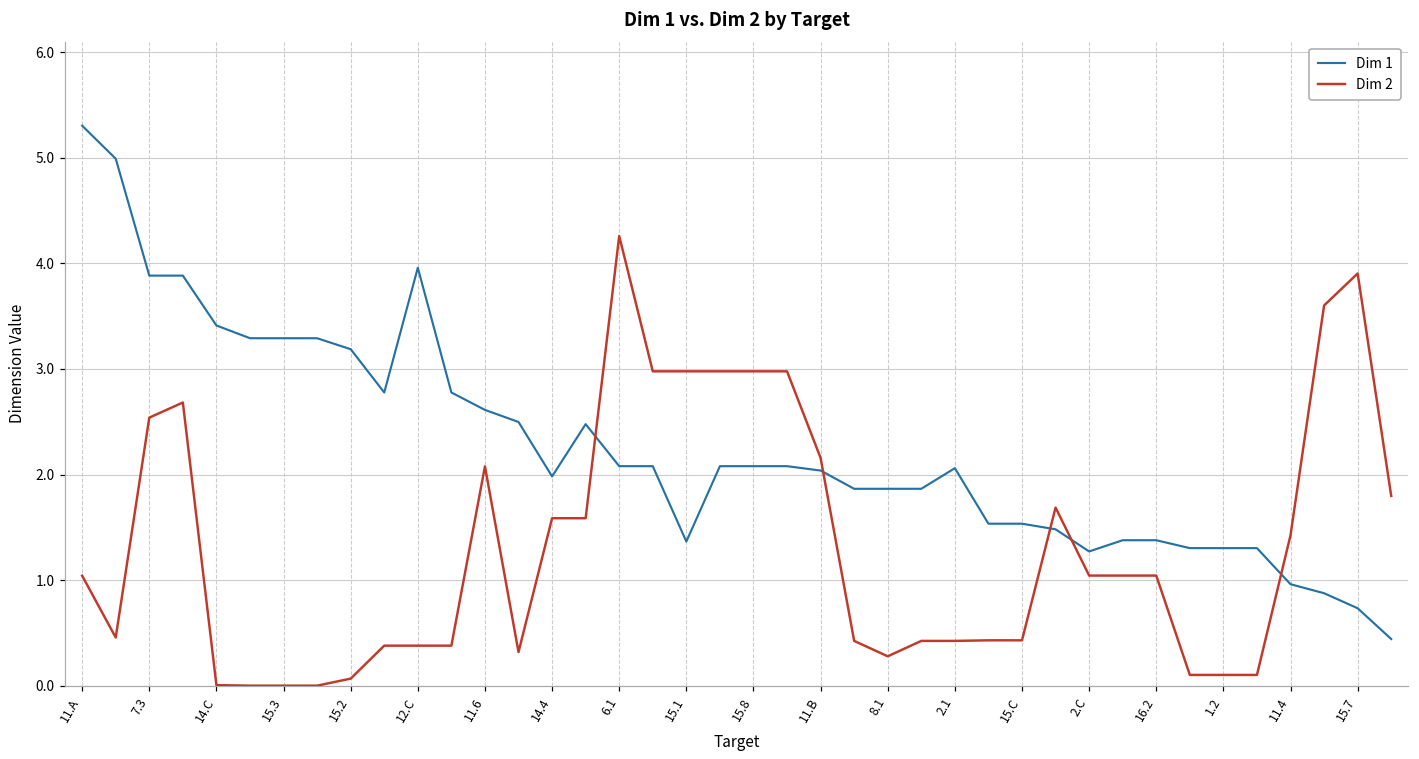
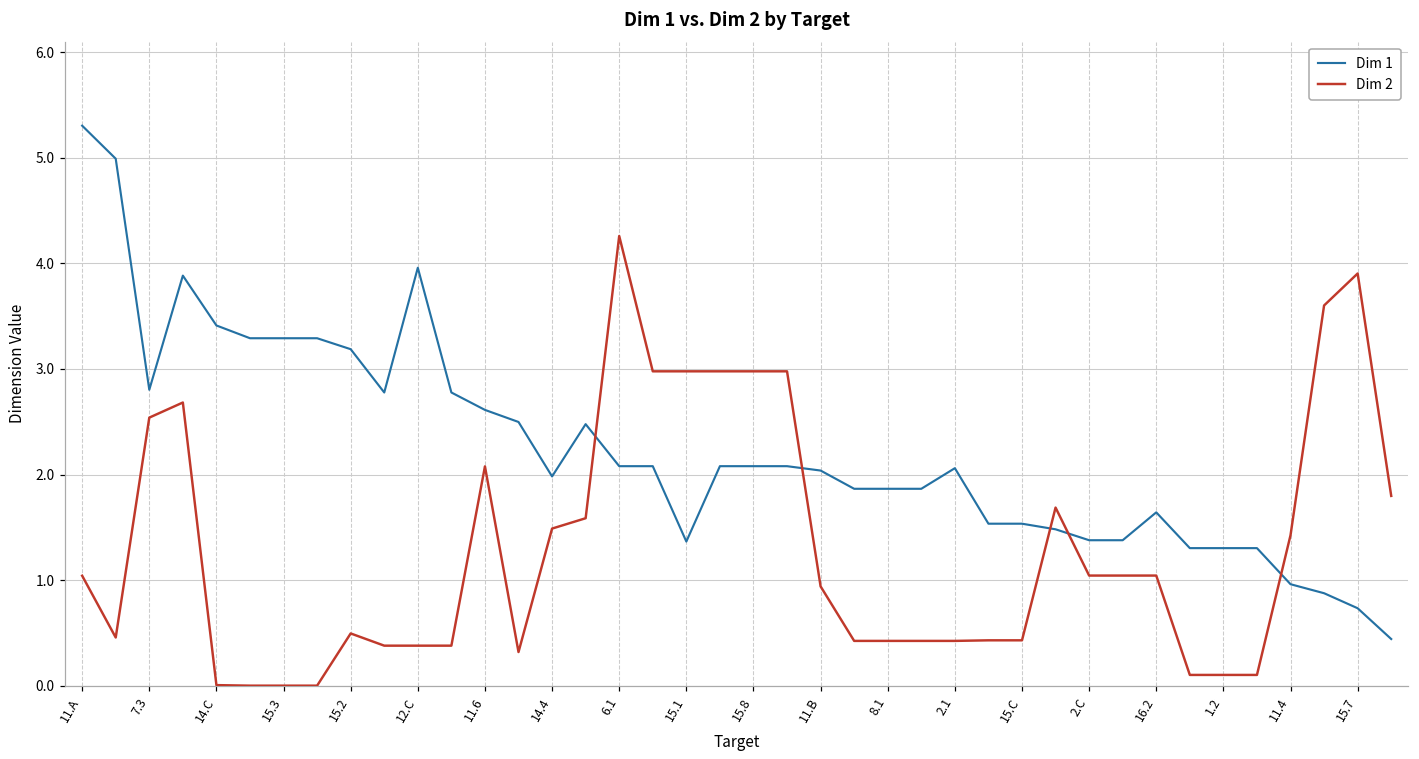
  {
    "Dim 1": {
      "11.A": 5.3,
-     "7.3": 3.9,
+     "7.3": 2.8,
      "14.C": 3.4,
      "15.3": 3.3,
      "15.2": 3.2,
      "12.C": 4.0,
      "11.6": 2.6,
      "14.4": 2.0,
      "6.1": 2.1,
      "15.1": 1.4,
      "15.8": 2.1,
      "11.B": 2.0,
      "8.1": 1.9,
      "2.1": 2.1,
      "15.C": 1.5,
-     "2.C": 1.3,
-     "16.2": 1.4,
+     "2.C": 1.4,
+     "16.2": 1.6,
      "1.2": 1.3,
      "11.4": 1.0,
      "15.7": 0.7
    },
    "Dim 2": {
      "11.A": 1.0,
      "7.3": 2.5,
      "14.C": 0.0,
      "15.3": 0.0,
-     "15.2": 0.1,
+     "15.2": 0.5,
      "12.C": 0.4,
      "11.6": 2.1,
-     "14.4": 1.6,
+     "14.4": 1.5,
      "6.1": 4.3,
      "15.1": 3.0,
      "15.8": 3.0,
-     "11.B": 2.2,
-     "8.1": 0.3,
+     "11.B": 0.9,
+     "8.1": 0.4,
      "2.1": 0.4,
      "15.C": 0.4,
      "2.C": 1.0,
      "16.2": 1.0,
      "1.2": 0.1,
      "11.4": 1.4,
      "15.7": 3.9
    }
  }
